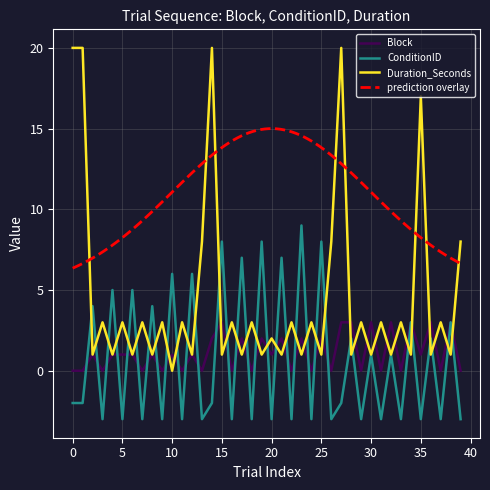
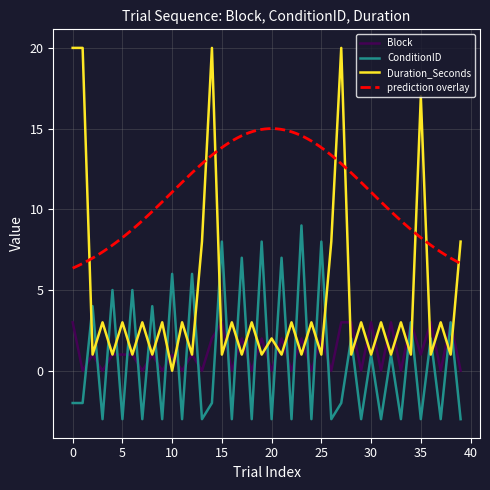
  {
    "Block": {
-     "0": 0,
+     "0": 3,
      "5": 1,
      "10": 1,
      "15": 3,
-     "20": 1,
+     "20": 0,
      "25": 2,
      "30": 3,
      "35": 1
    },
    "ConditionID": {
      "0": -2,
      "5": -3,
      "10": 6,
      "15": 8,
      "20": -3,
      "25": 8,
      "35": -3
    },
    "Duration_Seconds": {
      "0": 20,
      "5": 3,
      "10": 0,
      "15": 1,
      "20": 2,
      "25": 1
    },
    "prediction overlay": {
      "0": 6.4
    }
  }
